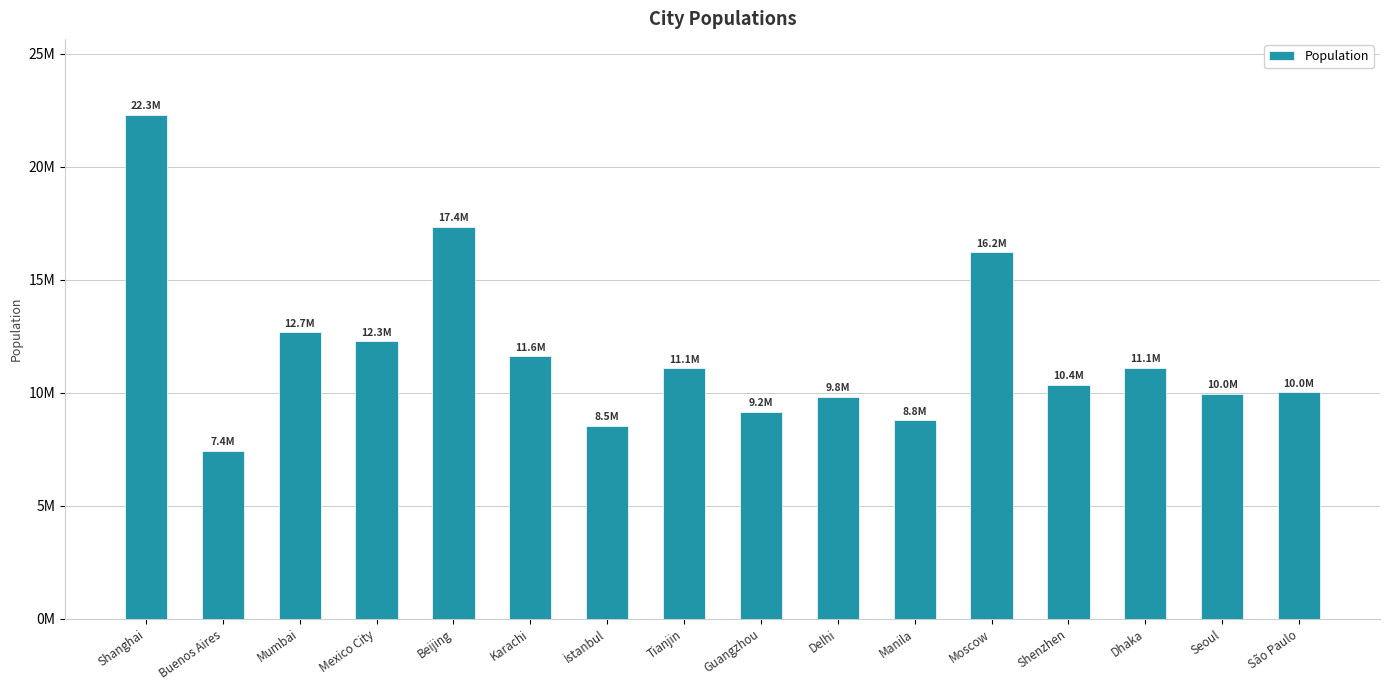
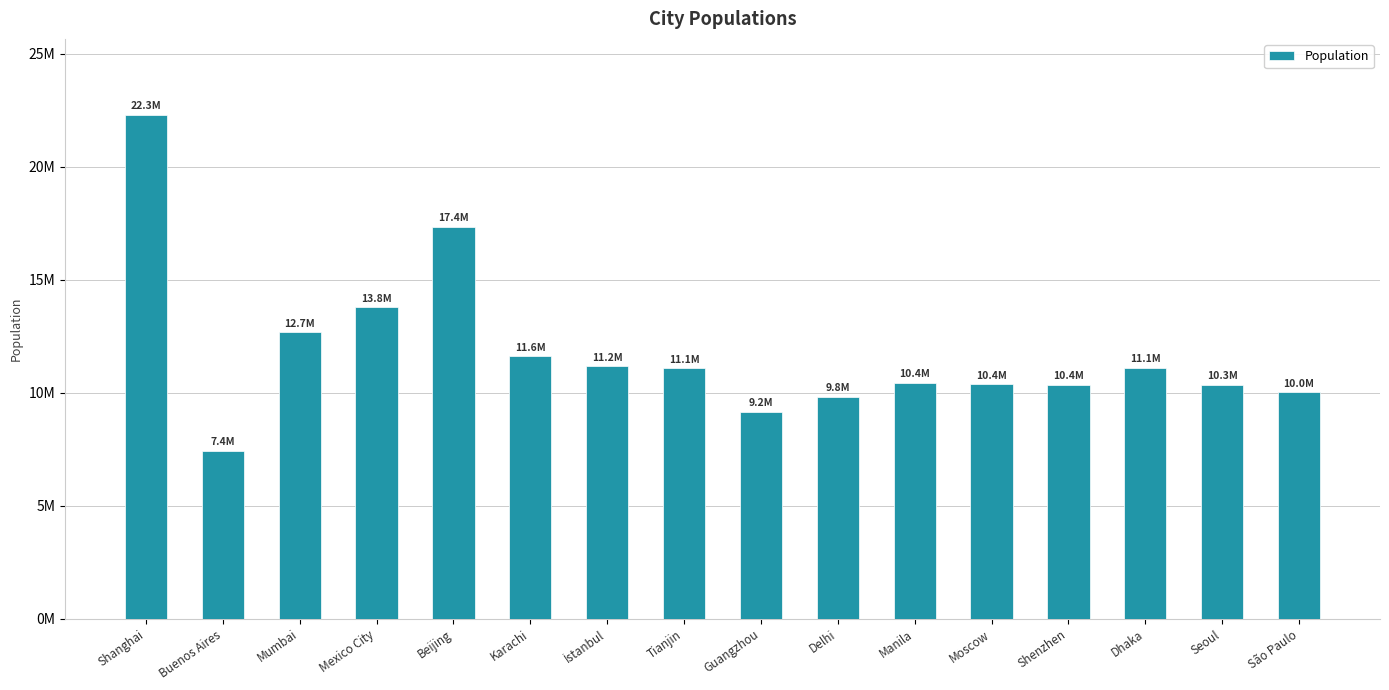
  {
    "Shanghai": "22.3M",
    "Buenos Aires": "7.4M",
    "Mumbai": "12.7M",
-   "Mexico City": "12.3M",
+   "Mexico City": "13.8M",
    "Beijing": "17.4M",
    "Karachi": "11.6M",
-   "İstanbul": "8.5M",
+   "İstanbul": "11.2M",
    "Tianjin": "11.1M",
    "Guangzhou": "9.2M",
    "Delhi": "9.8M",
-   "Manila": "8.8M",
-   "Moscow": "16.2M",
+   "Manila": "10.4M",
+   "Moscow": "10.4M",
    "Shenzhen": "10.4M",
    "Dhaka": "11.1M",
-   "Seoul": "10.0M",
+   "Seoul": "10.3M",
    "São Paulo": "10.0M"
  }
